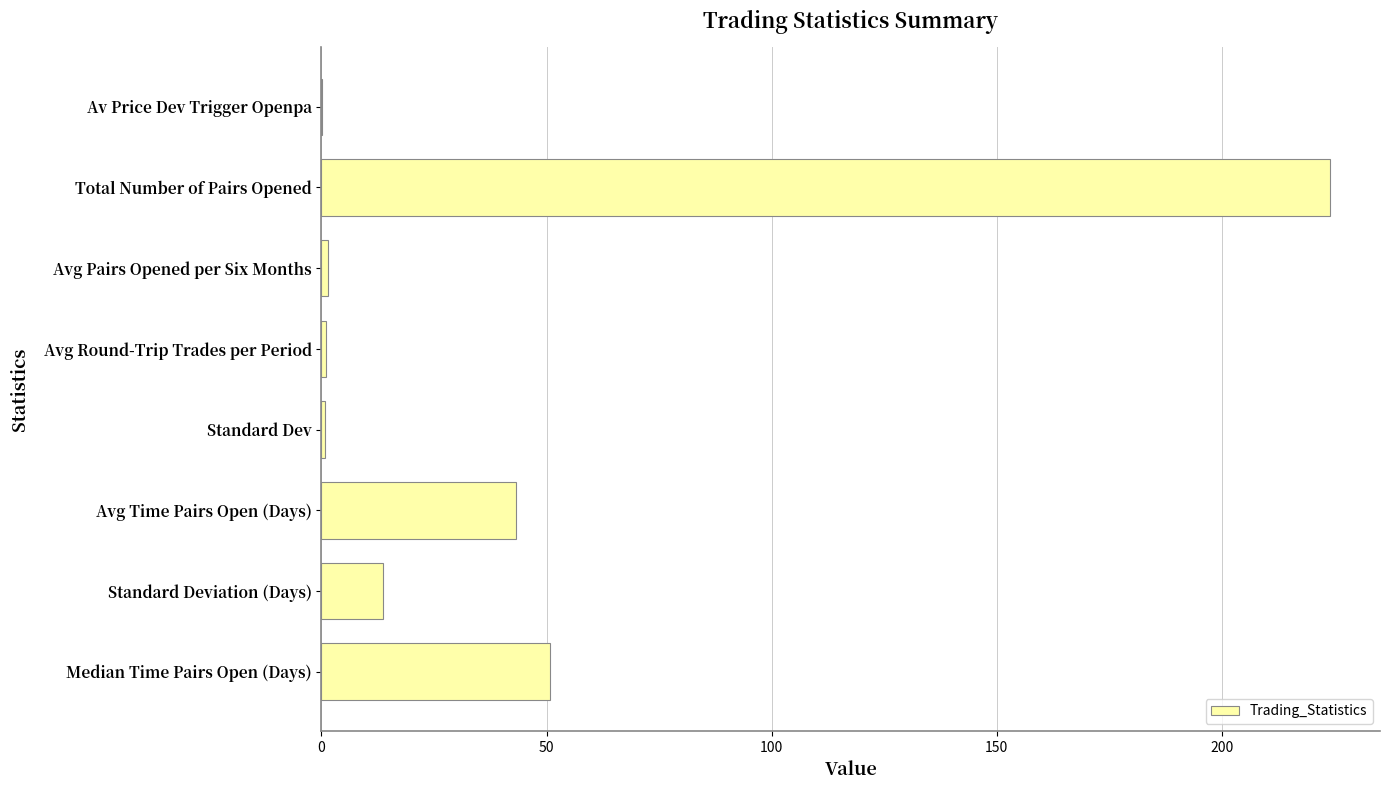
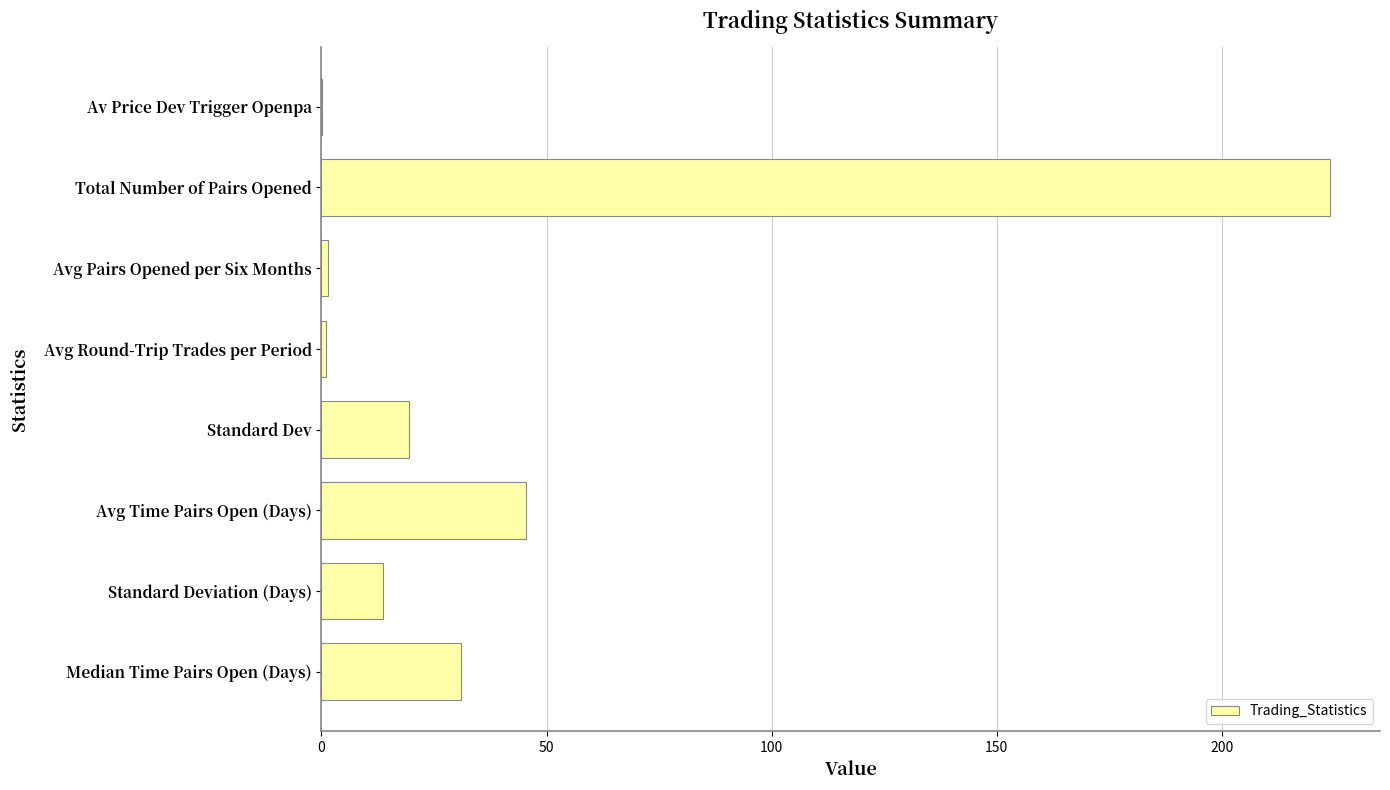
  {
    "Total Number of Pairs Opened": 224,
    "Avg Pairs Opened per Six Months": 1,
    "Avg Round-Trip Trades per Period": 1,
-   "Standard Dev": 1,
-   "Avg Time Pairs Open (Days)": 43,
+   "Standard Dev": 20,
+   "Avg Time Pairs Open (Days)": 45,
    "Standard Deviation (Days)": 14,
-   "Median Time Pairs Open (Days)": 51
+   "Median Time Pairs Open (Days)": 31
  }
